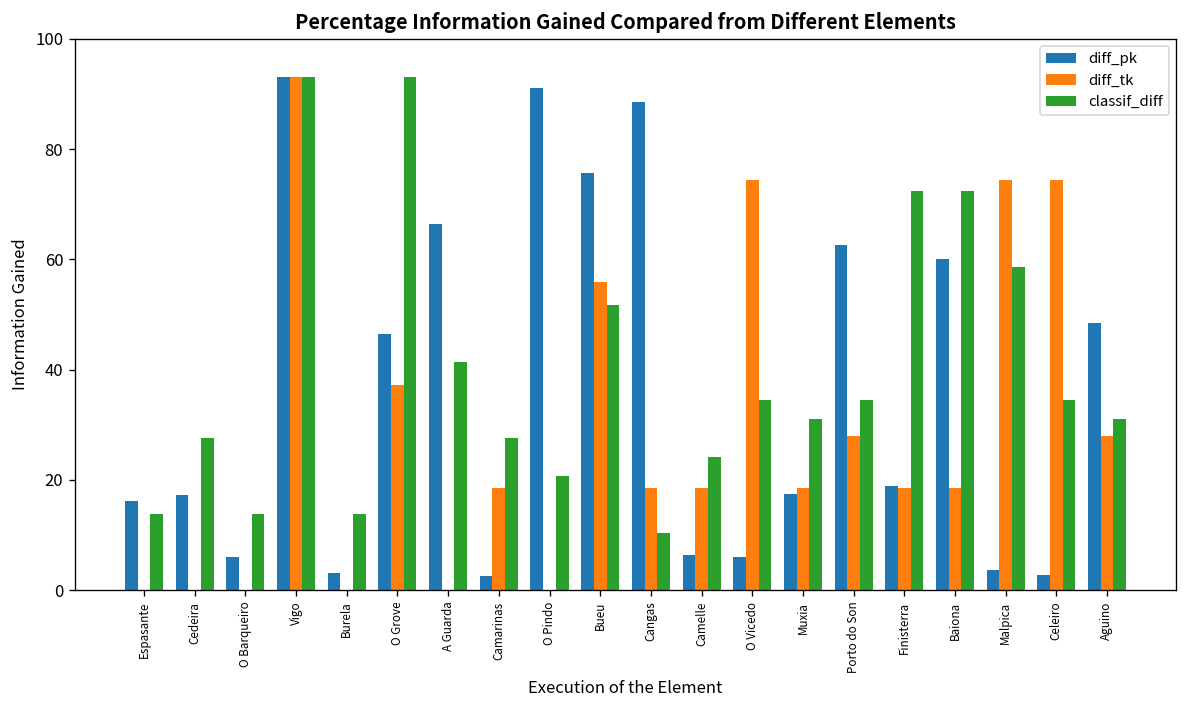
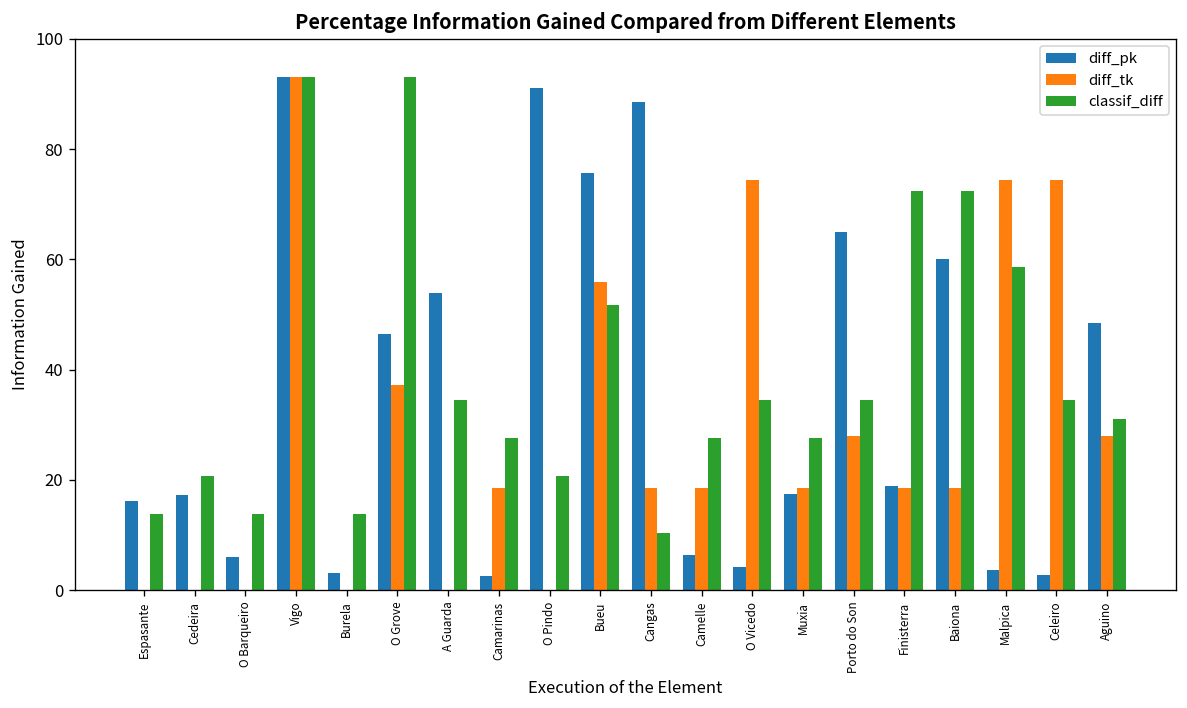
  {
    "diff_pk": {
      "Espasante": 16,
      "Cedeira": 17,
      "O Barqueiro": 6,
      "Vigo": 93,
      "Burela": 3,
      "O Grove": 47,
-     "A Guarda": 66,
+     "A Guarda": 54,
      "Camarinas": 3,
      "O Pindo": 91,
      "Bueu": 76,
      "Cangas": 88,
      "Camelle": 6,
-     "O Vicedo": 6,
+     "O Vicedo": 4,
      "Muxia": 17,
-     "Porto do Son": 63,
+     "Porto do Son": 65,
      "Finisterra": 19,
      "Baiona": 60,
      "Malpica": 4,
      "Celeiro": 3,
      "Aguino": 48
    },
    "diff_tk": {
      "Espasante": 0,
      "Cedeira": 0,
      "O Barqueiro": 0,
      "Vigo": 93,
      "Burela": 0,
      "O Grove": 37,
      "A Guarda": 0,
      "Camarinas": 19,
      "O Pindo": 0,
      "Bueu": 56,
      "Cangas": 19,
      "Camelle": 19,
      "O Vicedo": 74,
      "Muxia": 19,
      "Porto do Son": 28,
      "Finisterra": 19,
      "Baiona": 19,
      "Malpica": 74,
      "Celeiro": 74,
      "Aguino": 28
    },
    "classif_diff": {
      "Espasante": 14,
-     "Cedeira": 28,
+     "Cedeira": 21,
      "O Barqueiro": 14,
      "Vigo": 93,
      "Burela": 14,
      "O Grove": 93,
-     "A Guarda": 41,
+     "A Guarda": 34,
      "Camarinas": 28,
      "O Pindo": 21,
      "Bueu": 52,
      "Cangas": 10,
-     "Camelle": 24,
+     "Camelle": 28,
      "O Vicedo": 34,
-     "Muxia": 31,
+     "Muxia": 28,
      "Porto do Son": 34,
      "Finisterra": 72,
      "Baiona": 72,
      "Malpica": 59,
      "Celeiro": 34,
      "Aguino": 31
    }
  }
